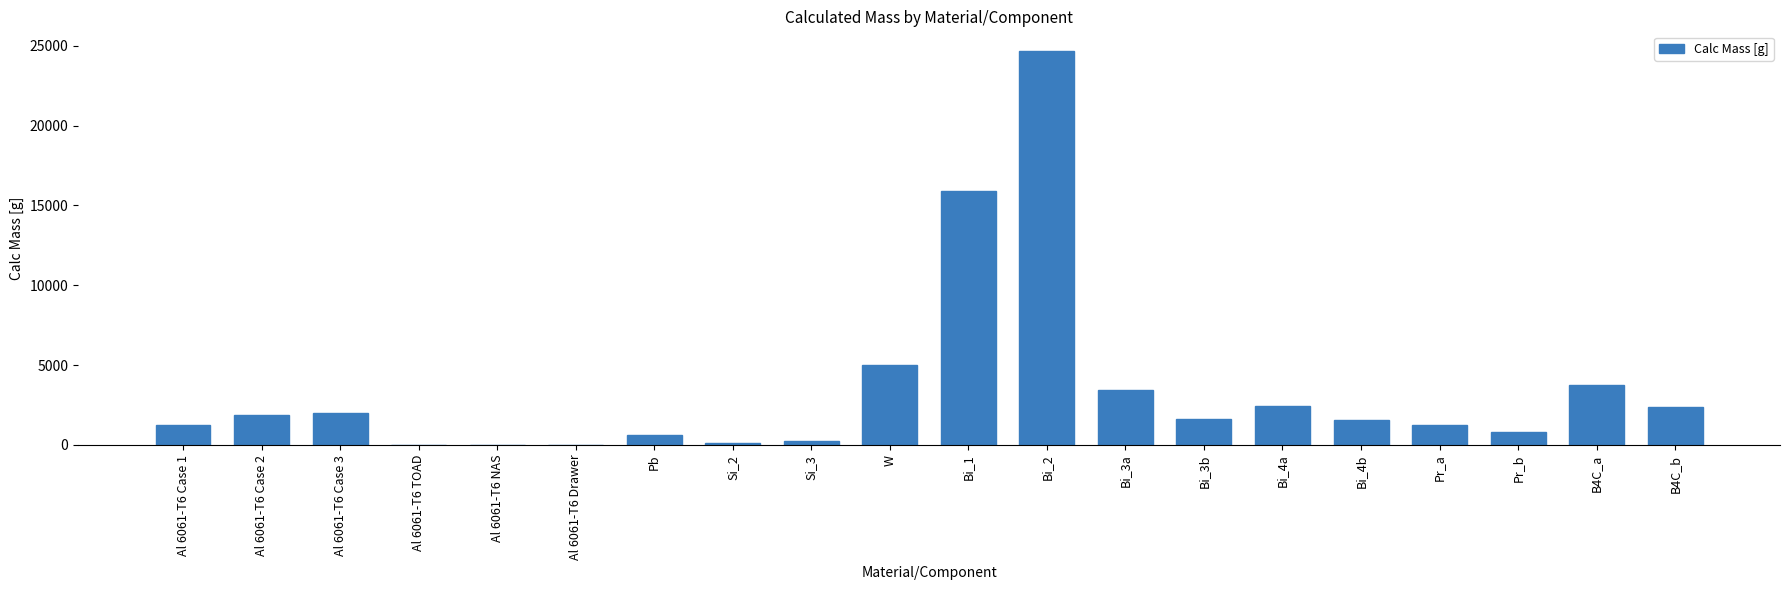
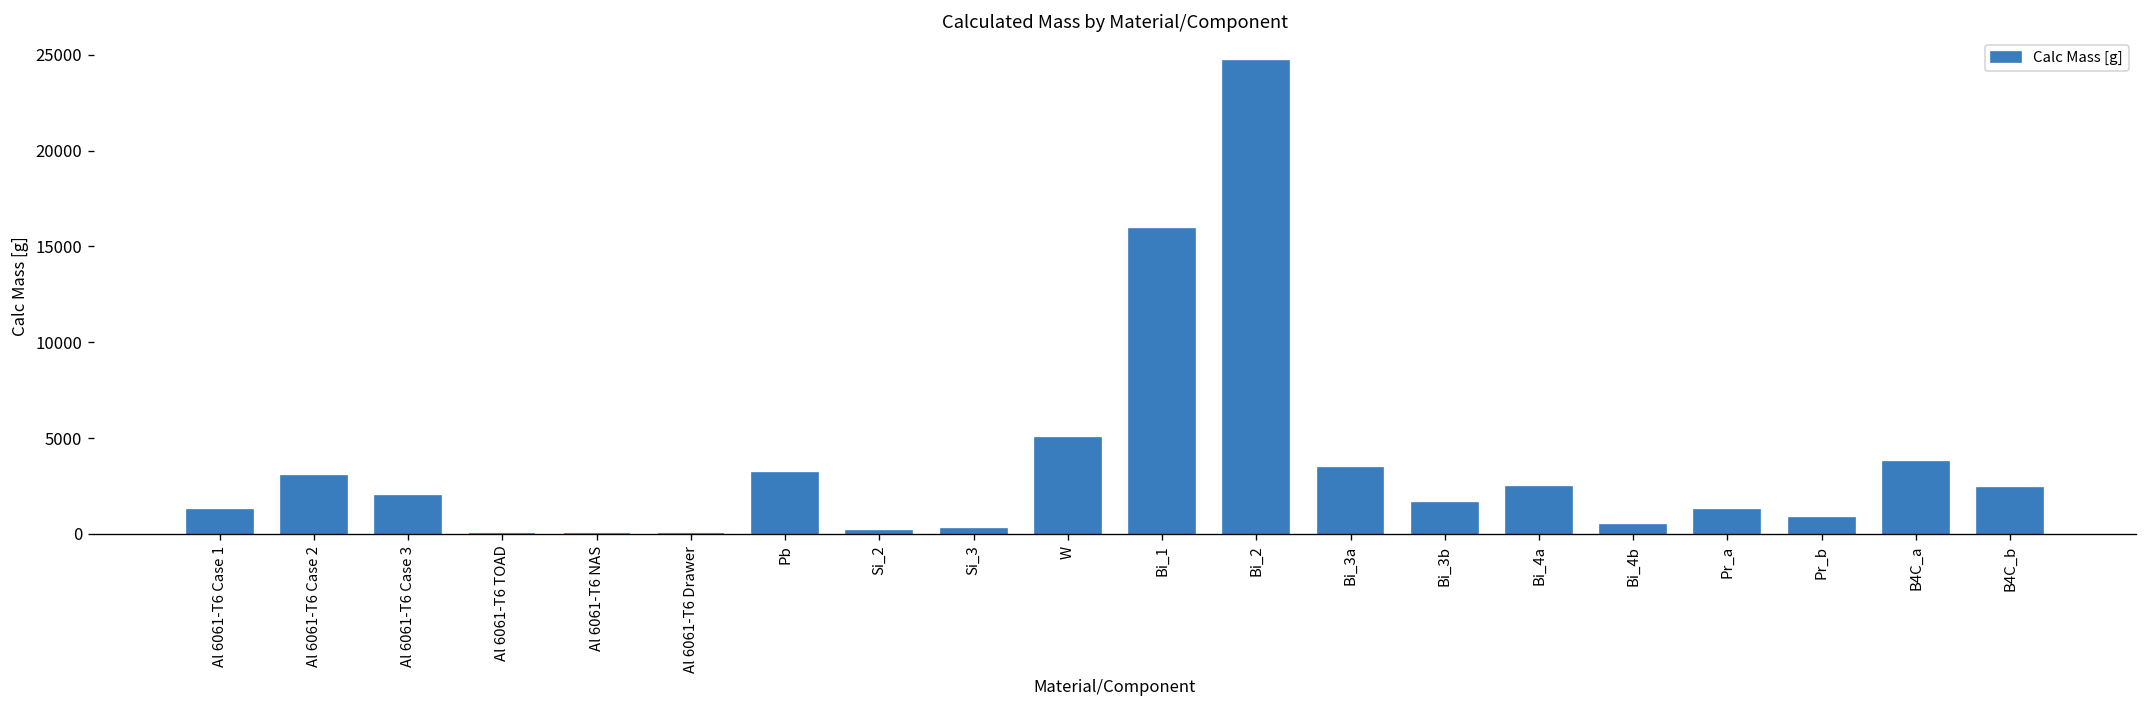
  {
    "Al 6061-T6 Case 1": 1200,
-   "Al 6061-T6 Case 2": 1900,
+   "Al 6061-T6 Case 2": 3000,
    "Al 6061-T6 Case 3": 2000,
    "Al 6061-T6 TOAD": 0,
    "Al 6061-T6 NAS": 0,
    "Al 6061-T6 Drawer": 0,
-   "Pb": 600,
+   "Pb": 3200,
    "Si_3": 300,
    "W": 5000,
    "Bi_1": 15900,
    "Bi_2": 24700,
    "Bi_3a": 3400,
    "Bi_3b": 1600,
    "Bi_4a": 2500,
-   "Bi_4b": 1600,
+   "Bi_4b": 500,
    "Pr_a": 1300,
    "Pr_b": 800,
    "B4C_a": 3800,
    "B4C_b": 2400
  }
